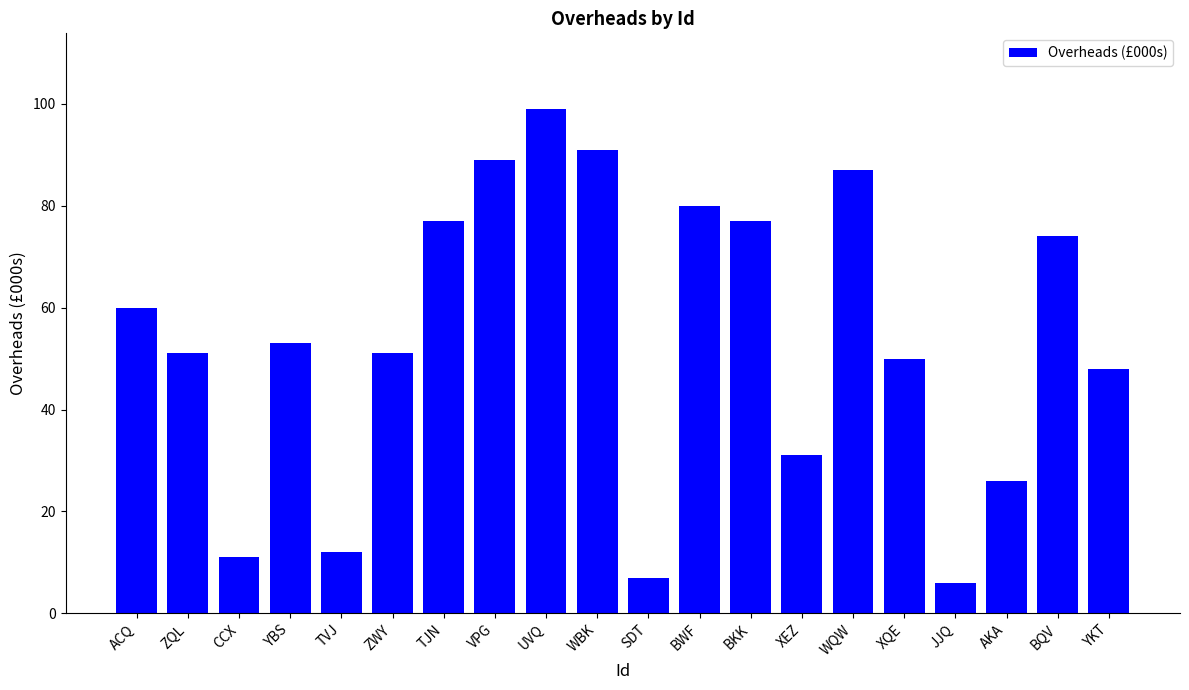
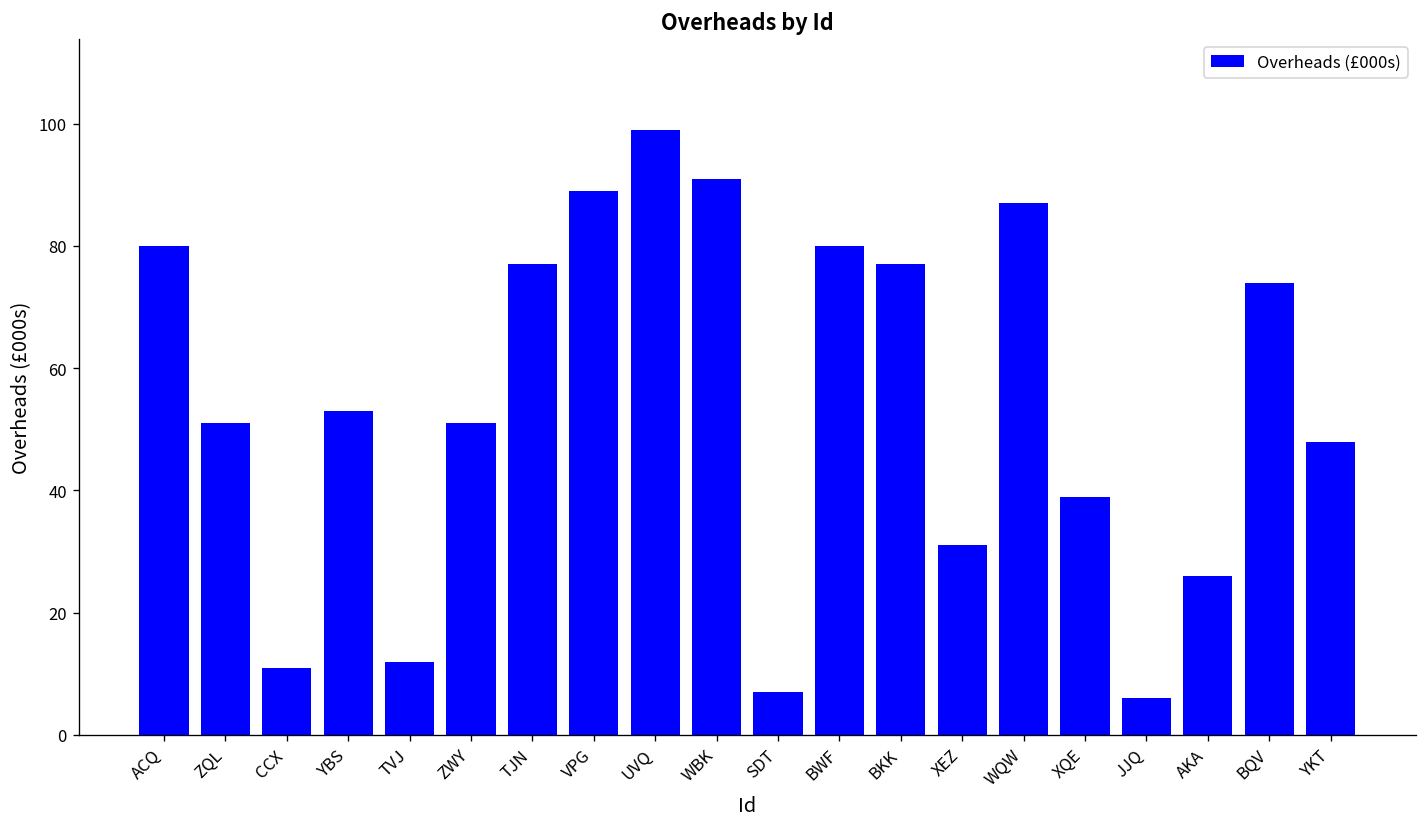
  {
-   "ACQ": 60,
+   "ACQ": 80,
    "ZQL": 51,
    "CCX": 11,
    "YBS": 53,
    "TVJ": 12,
    "ZWY": 51,
    "TJN": 77,
    "VPG": 89,
    "UVQ": 99,
    "WBK": 91,
    "SDT": 7,
    "BWF": 80,
    "BKK": 77,
    "XEZ": 31,
    "WQW": 87,
-   "XQE": 50,
+   "XQE": 39,
    "JJQ": 6,
    "AKA": 26,
    "BQV": 74,
    "YKT": 48
  }
